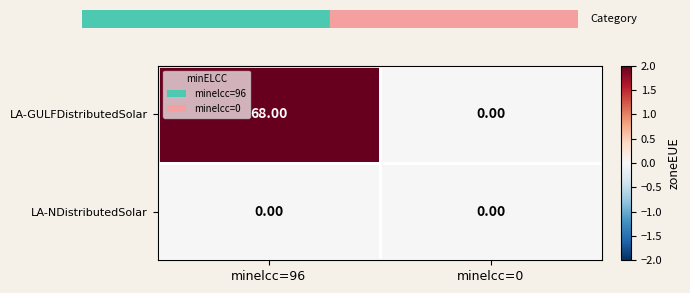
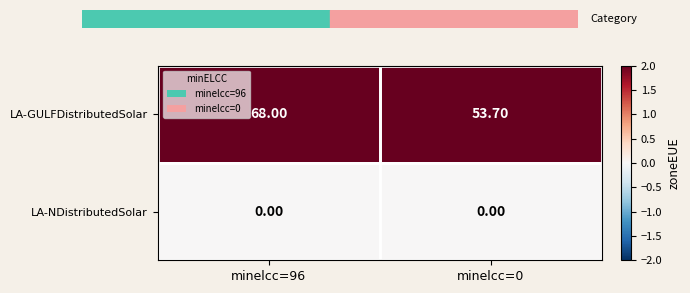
  {
    "LA-GULFDistributedSolar": {
      "minelcc=96": 68.00,
-     "minelcc=0": 0.00
+     "minelcc=0": 53.70
    },
    "LA-NDistributedSolar": {
      "minelcc=96": 0.00,
      "minelcc=0": 0.00
    }
  }
